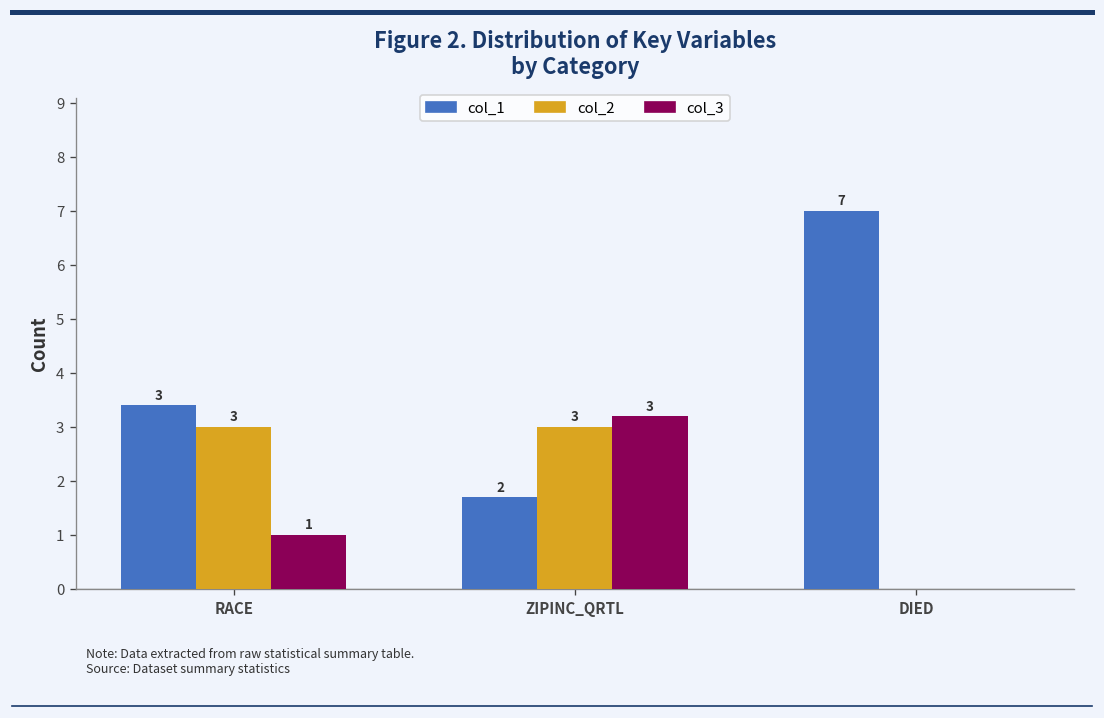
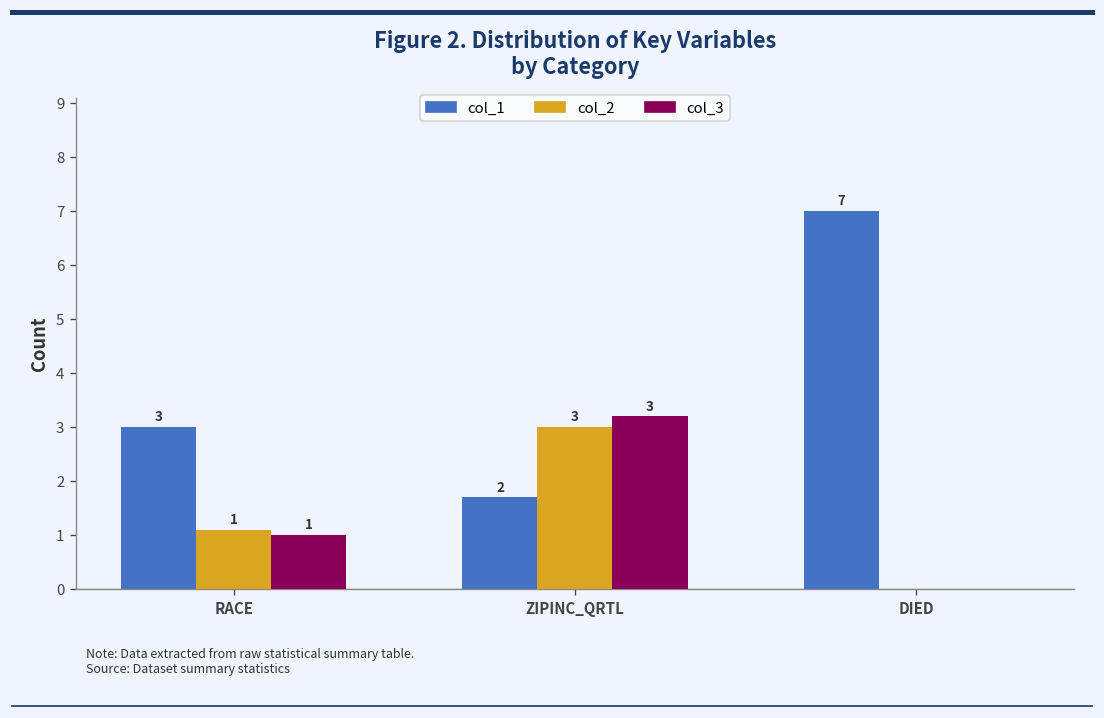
  {
    "col_1": {
-     "RACE": 3.4
+     "RACE": 3.0
    },
    "col_2": {
-     "RACE": 3,
+     "RACE": 1,
      "ZIPINC_QRTL": 3
    },
    "col_3": {
      "RACE": 1,
      "ZIPINC_QRTL": 3
    }
  }
